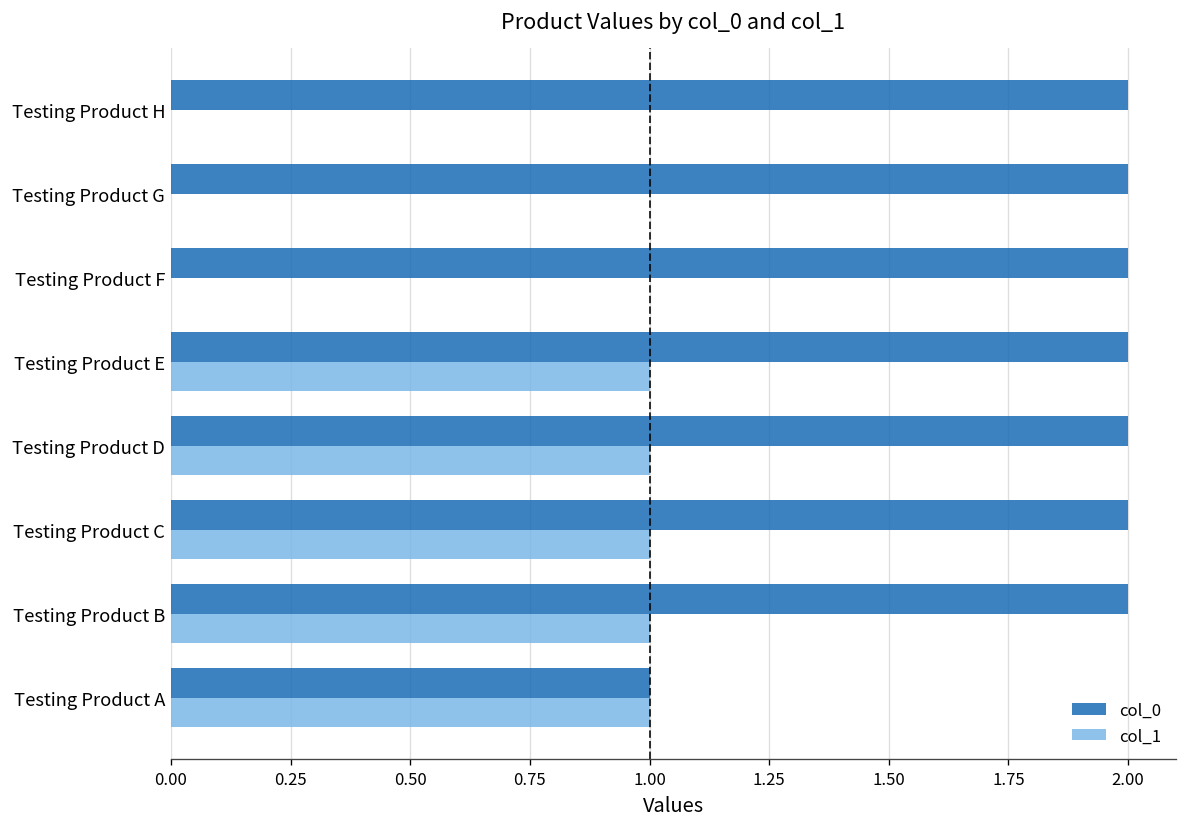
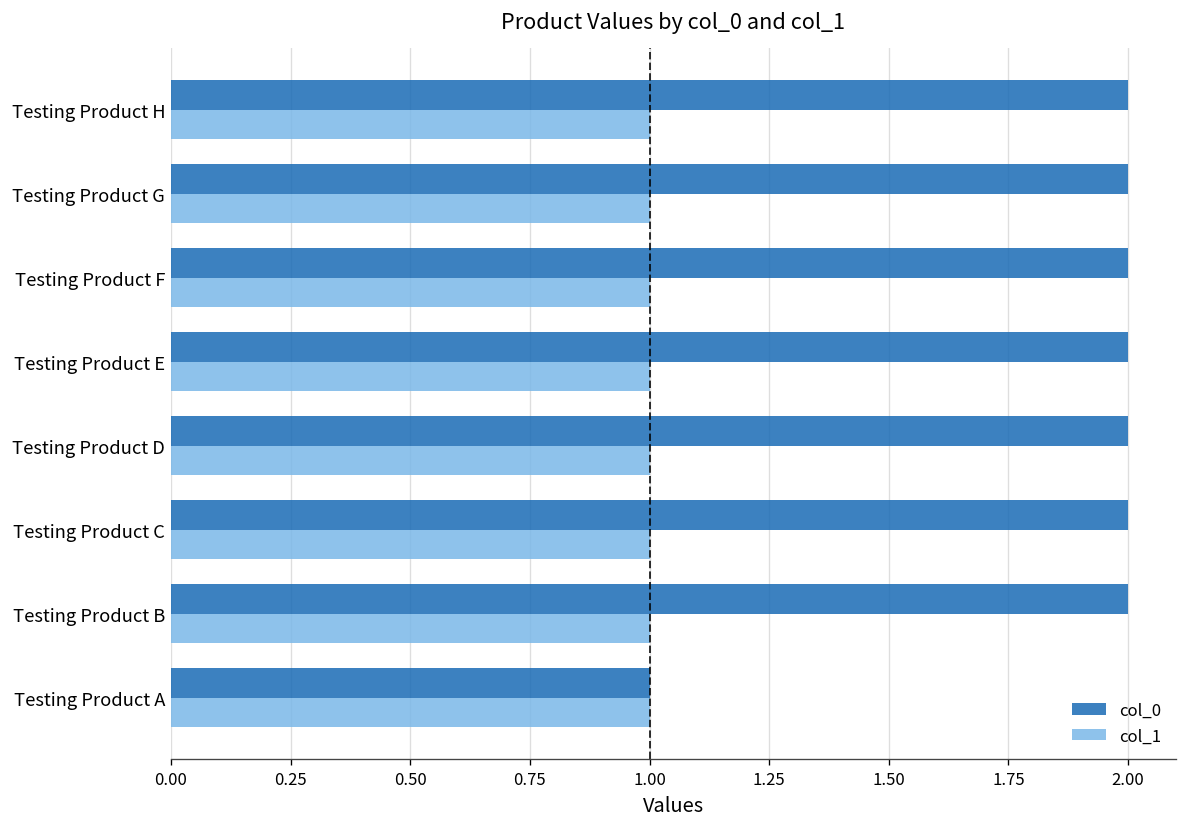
  {
    "col_0": {
      "Testing Product H": 2,
      "Testing Product G": 2,
      "Testing Product F": 2,
      "Testing Product E": 2,
      "Testing Product D": 2,
      "Testing Product C": 2,
      "Testing Product B": 2,
      "Testing Product A": 1
    },
    "col_1": {
-     "Testing Product H": 0,
-     "Testing Product G": 0,
-     "Testing Product F": 0,
+     "Testing Product H": 1,
+     "Testing Product G": 1,
+     "Testing Product F": 1,
      "Testing Product E": 1,
      "Testing Product D": 1,
      "Testing Product C": 1,
      "Testing Product B": 1,
      "Testing Product A": 1
    }
  }
